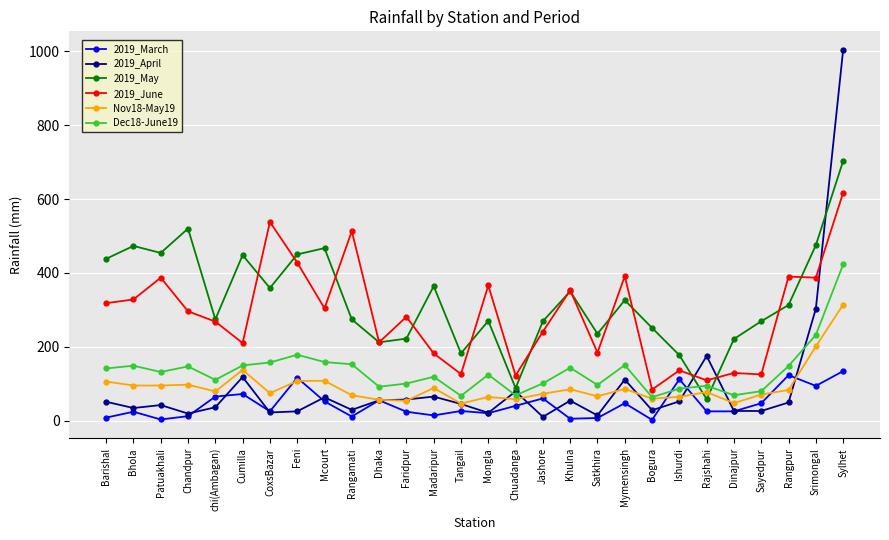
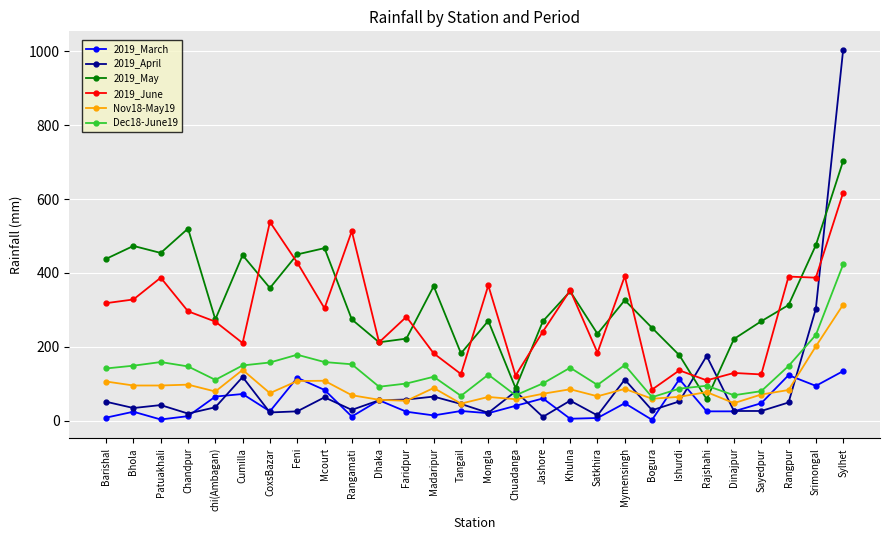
  {
    "2019_March": {
      "Barishal": 10,
      "Bhola": 20,
      "Patuakhali": 0,
      "Chandpur": 10,
      "chi(Ambagan)": 70,
      "Cumilla": 70,
      "Feni": 120,
-     "Mcourt": 50,
+     "Mcourt": 80,
      "Rangamati": 10,
      "Faridpur": 20,
      "Madaripur": 10,
      "Tangail": 30,
      "Chuadanga": 40,
      "Jashore": 60,
      "Khulna": 10,
      "Satkhira": 10,
      "Mymensingh": 50,
      "Bogura": 0,
      "Ishurdi": 110,
      "Rajshahi": 30,
      "Sayedpur": 50,
      "Rangpur": 120,
      "Srimongal": 90,
      "Sylhet": 130
    },
    "2019_April": {
      "Barishal": 50,
      "Bhola": 30,
      "Patuakhali": 40,
      "Chandpur": 20,
      "chi(Ambagan)": 40,
      "Cumilla": 120,
      "Feni": 30,
      "Mcourt": 60,
      "Rangamati": 30,
      "Madaripur": 70,
      "Chuadanga": 80,
      "Jashore": 10,
      "Khulna": 50,
      "Satkhira": 10,
      "Mymensingh": 110,
      "Bogura": 30,
      "Ishurdi": 50,
      "Rajshahi": 180,
      "Sayedpur": 30,
      "Rangpur": 50,
      "Srimongal": 300,
      "Sylhet": 1000
    },
    "2019_May": {
      "Barishal": 440,
      "Bhola": 470,
      "Patuakhali": 450,
      "Chandpur": 520,
      "Cumilla": 450,
      "CoxsBazar": 360,
      "Feni": 450,
      "Mcourt": 470,
      "Rangamati": 270,
      "Faridpur": 220,
      "Madaripur": 360,
      "Tangail": 180,
      "Mongla": 270,
      "Chuadanga": 90,
      "Jashore": 270,
      "Satkhira": 240,
      "Mymensingh": 330,
      "Bogura": 250,
      "Ishurdi": 180,
      "Rajshahi": 60,
      "Dinajpur": 220,
      "Sayedpur": 270,
      "Rangpur": 310,
      "Srimongal": 480,
      "Sylhet": 700
    },
    "2019_June": {
      "Barishal": 320,
      "Bhola": 330,
      "Patuakhali": 390,
      "Chandpur": 300,
      "Cumilla": 210,
      "CoxsBazar": 540,
      "Feni": 430,
      "Mcourt": 300,
      "Rangamati": 510,
      "Faridpur": 280,
      "Madaripur": 180,
      "Tangail": 130,
      "Mongla": 370,
      "Chuadanga": 120,
      "Jashore": 240,
      "Satkhira": 180,
      "Mymensingh": 390,
      "Bogura": 80,
      "Ishurdi": 140,
      "Rajshahi": 110,
      "Dinajpur": 130,
      "Sayedpur": 130,
      "Rangpur": 390,
      "Srimongal": 390,
      "Sylhet": 620
    },
    "Nov18-May19": {
      "Barishal": 110,
      "Bhola": 100,
      "Patuakhali": 100,
      "Chandpur": 100,
      "chi(Ambagan)": 80,
      "Cumilla": 140,
      "CoxsBazar": 70,
      "Feni": 110,
      "Mcourt": 110,
      "Rangamati": 70,
      "Madaripur": 90,
      "Mongla": 60,
      "Chuadanga": 60,
      "Jashore": 70,
      "Khulna": 80,
      "Satkhira": 70,
      "Mymensingh": 90,
      "Ishurdi": 60,
      "Rajshahi": 80,
      "Dinajpur": 50,
      "Sayedpur": 70,
      "Rangpur": 80,
      "Srimongal": 200,
      "Sylhet": 310
    },
    "Dec18-June19": {
      "Barishal": 140,
      "Bhola": 150,
-     "Patuakhali": 130,
+     "Patuakhali": 160,
      "Chandpur": 150,
      "chi(Ambagan)": 110,
      "Cumilla": 150,
      "CoxsBazar": 160,
      "Feni": 180,
      "Mcourt": 160,
      "Rangamati": 150,
      "Dhaka": 90,
      "Faridpur": 100,
      "Madaripur": 120,
      "Tangail": 70,
      "Mongla": 120,
      "Chuadanga": 70,
      "Jashore": 100,
      "Khulna": 140,
      "Satkhira": 100,
      "Mymensingh": 150,
      "Ishurdi": 90,
      "Rajshahi": 90,
      "Dinajpur": 70,
      "Sayedpur": 80,
      "Rangpur": 150,
      "Srimongal": 230,
      "Sylhet": 420
    }
  }
